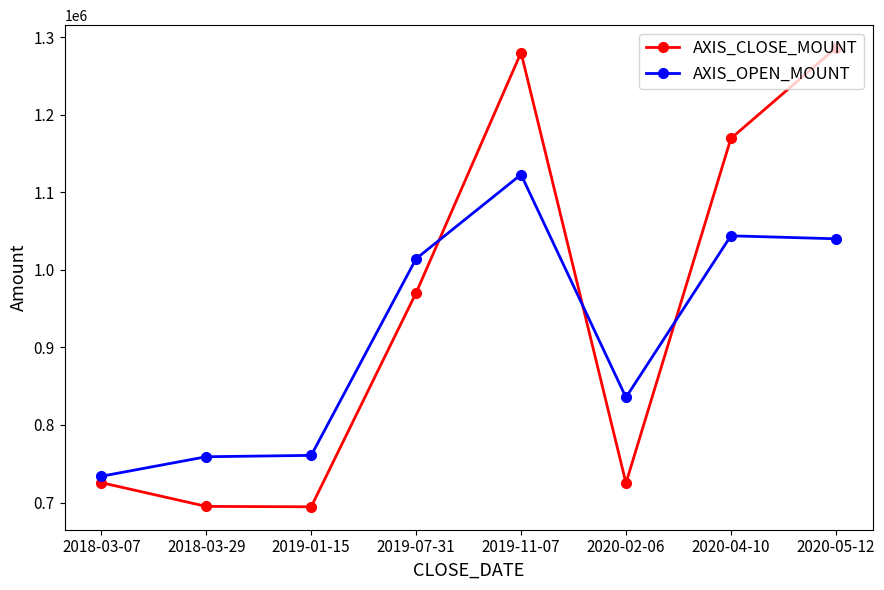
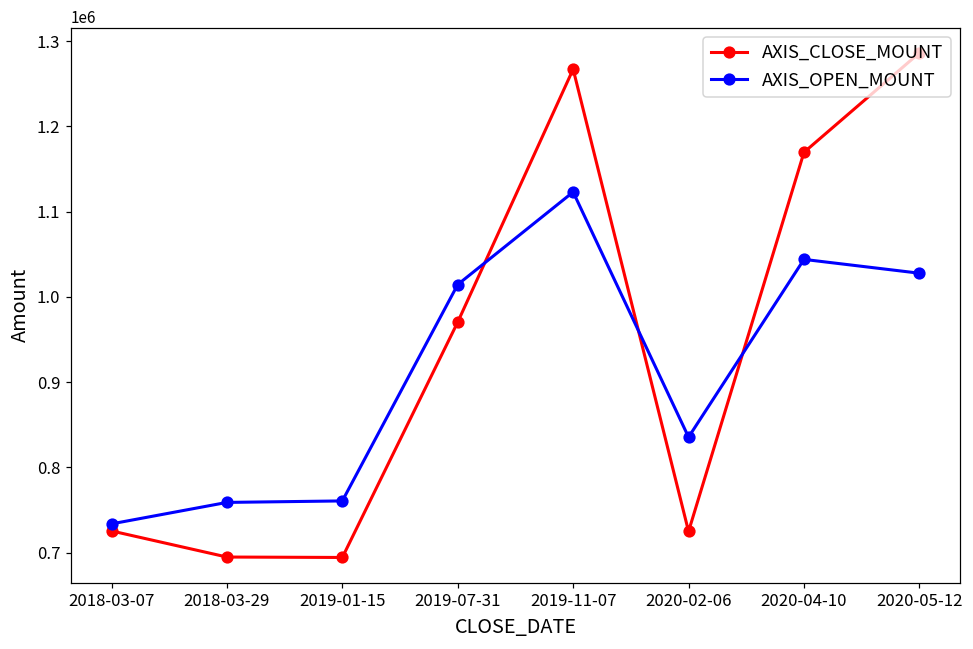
  {
    "AXIS_CLOSE_MOUNT": {
      "2018-03-07": 730000,
      "2018-03-29": 700000,
      "2019-01-15": 690000,
      "2019-07-31": 970000,
-     "2019-11-07": 1280000,
+     "2019-11-07": 1270000,
      "2020-02-06": 730000,
      "2020-04-10": 1170000
    },
    "AXIS_OPEN_MOUNT": {
      "2018-03-07": 730000,
      "2018-03-29": 760000,
      "2019-01-15": 760000,
      "2019-07-31": 1010000,
      "2019-11-07": 1120000,
      "2020-02-06": 840000,
      "2020-04-10": 1040000,
-     "2020-05-12": 1040000
+     "2020-05-12": 1030000
    }
  }
